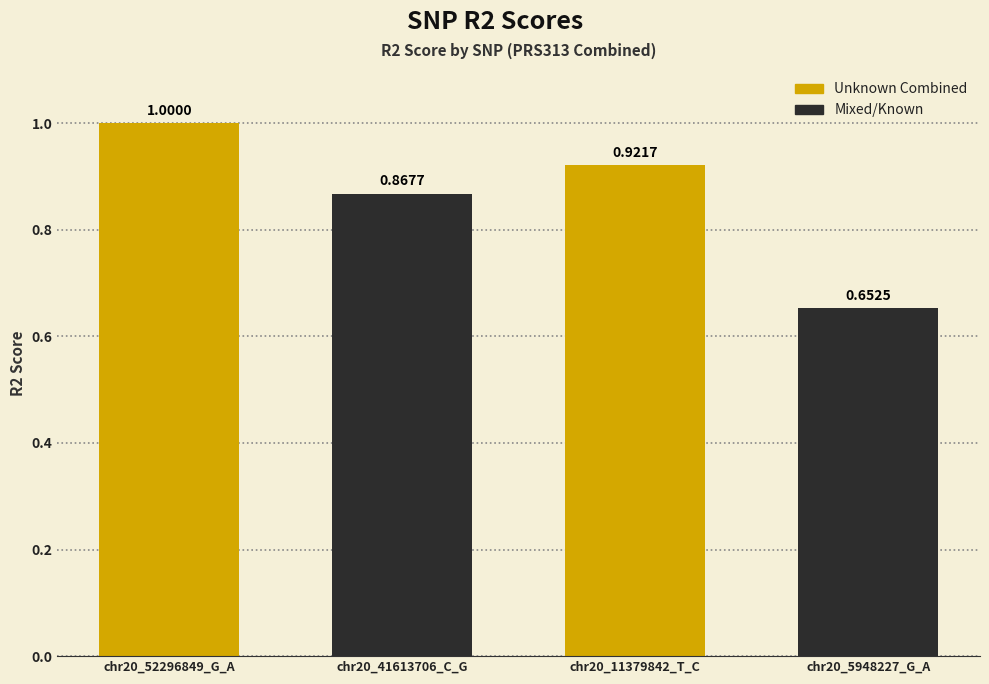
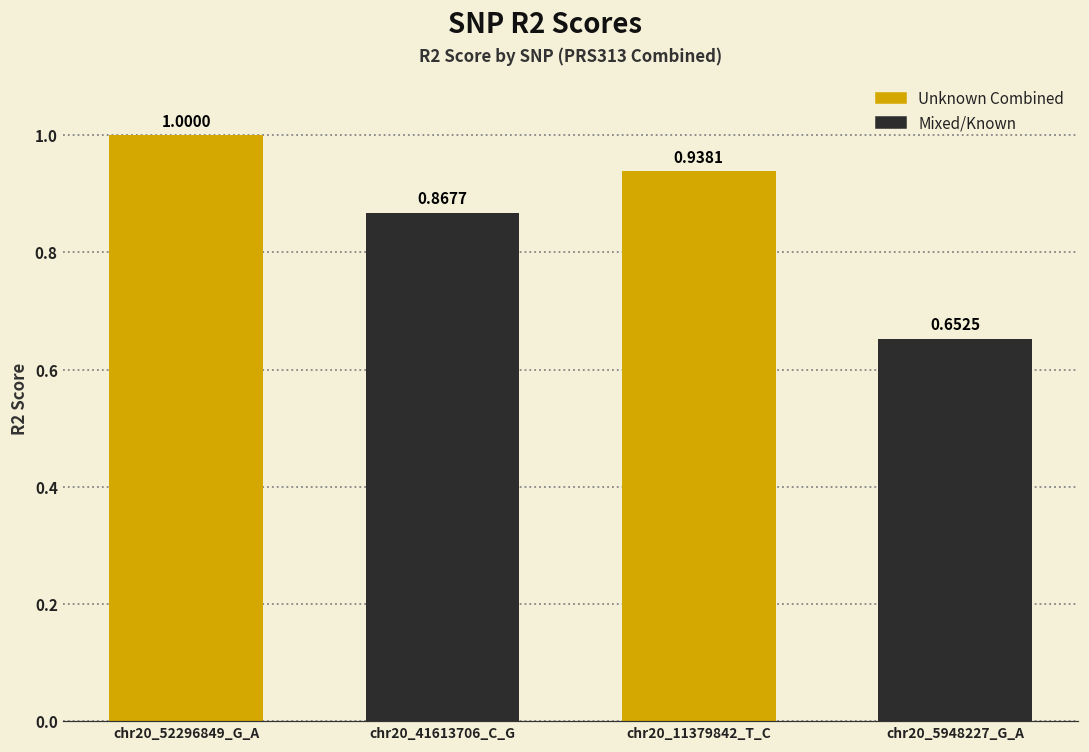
  {
    "chr20_52296849_G_A": 1.0000,
    "chr20_41613706_C_G": 0.8677,
-   "chr20_11379842_T_C": 0.9217,
+   "chr20_11379842_T_C": 0.9381,
    "chr20_5948227_G_A": 0.6525
  }
